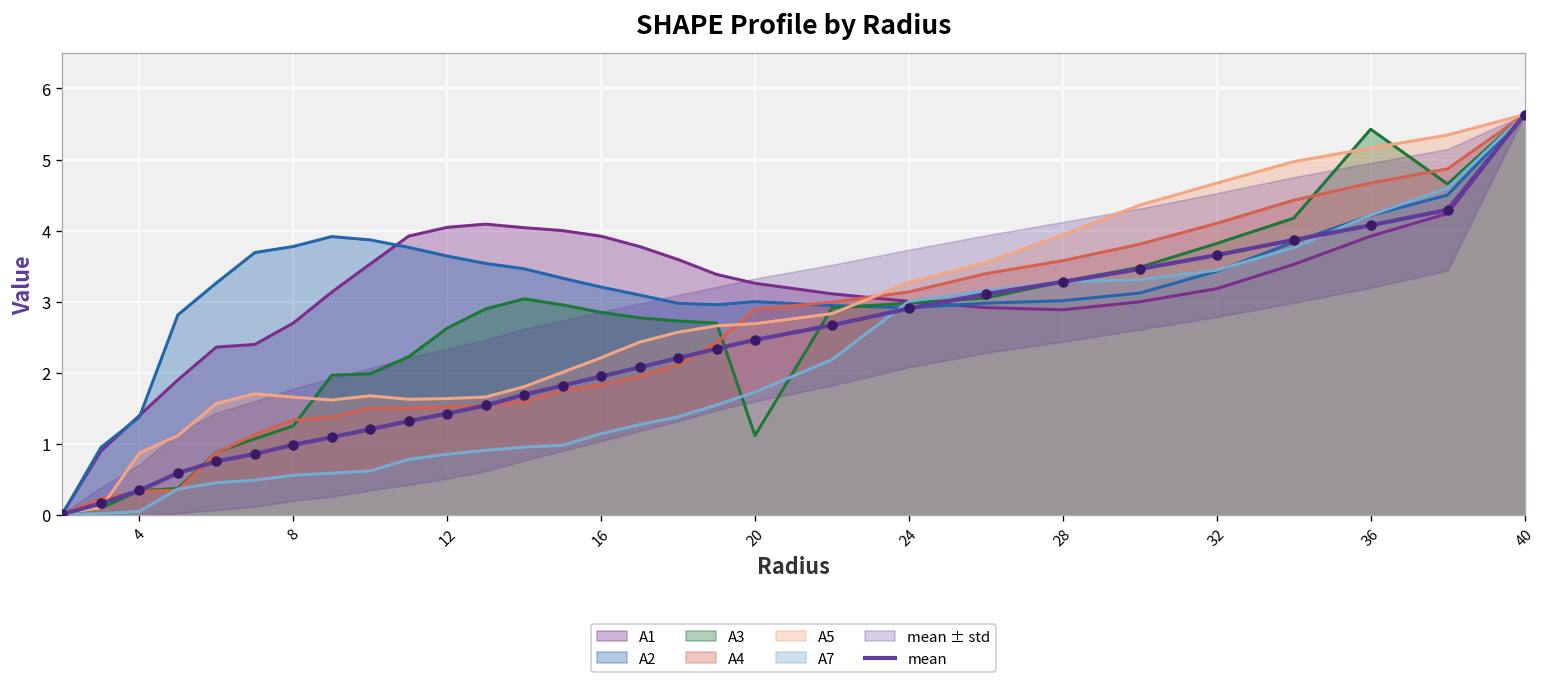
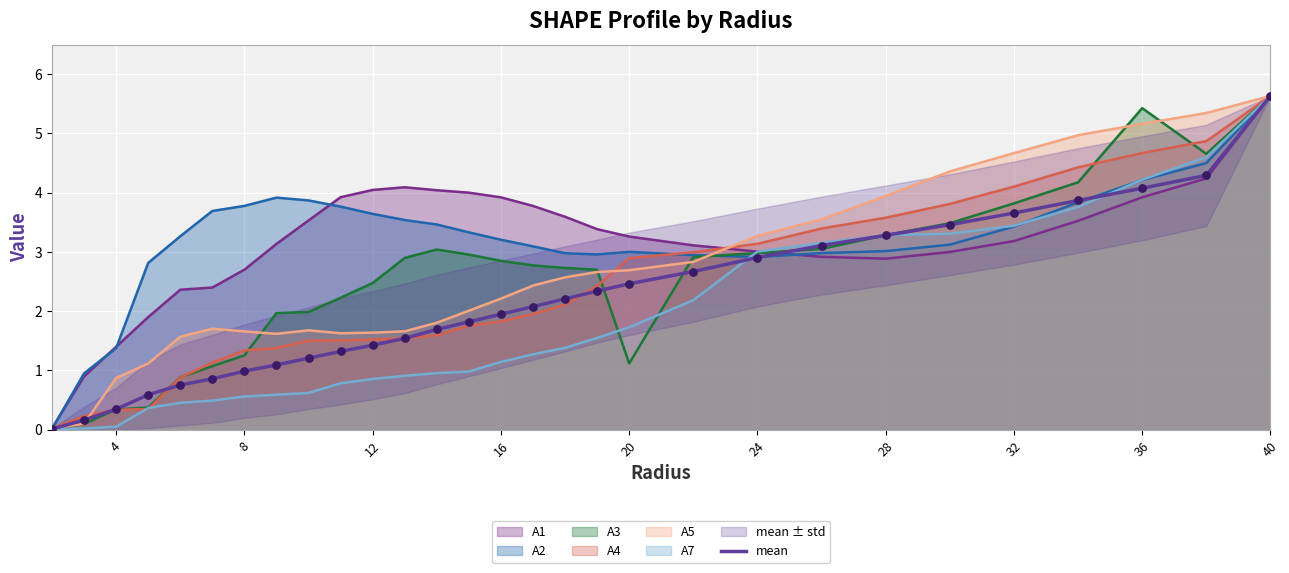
  {
    "A3": {
      "8": 1.3,
-     "12": 2.6,
+     "12": 2.5,
      "20": 1.1,
      "32": 3.8,
      "36": 5.4
    }
  }
